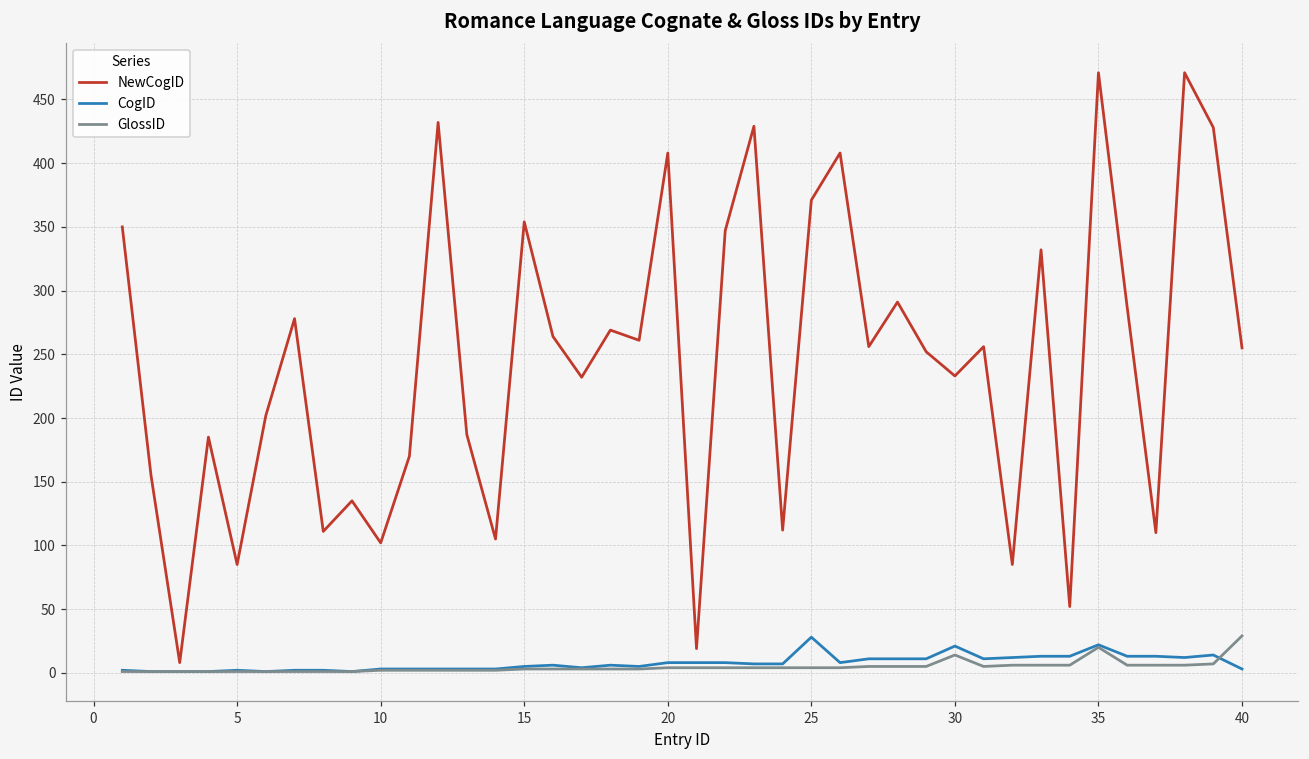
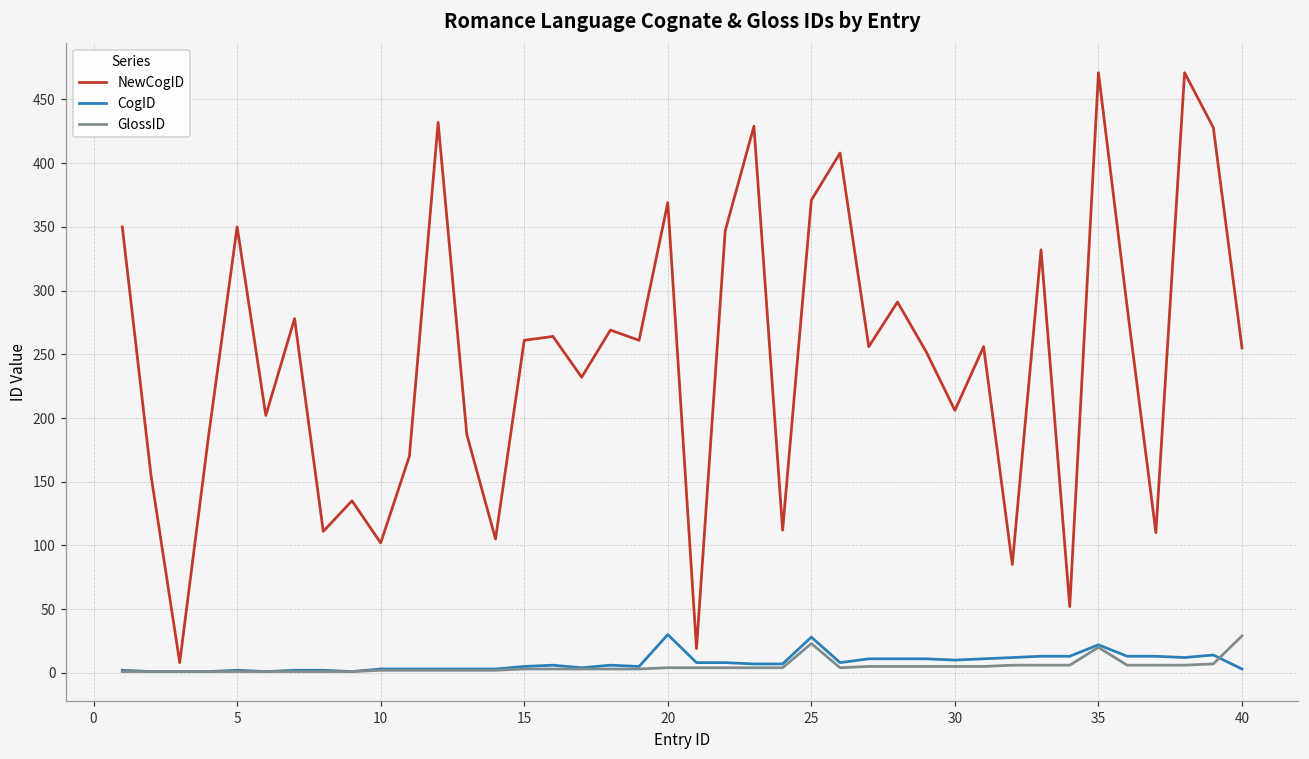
  {
    "NewCogID": {
-     "5": 85,
+     "5": 350,
      "10": 102,
-     "15": 354,
-     "20": 408,
+     "15": 261,
+     "20": 369,
      "25": 371,
-     "30": 233,
+     "30": 206,
      "35": 471,
      "40": 255
    },
    "CogID": {
-     "20": 8,
+     "20": 30,
      "25": 28,
-     "30": 21,
+     "30": 10,
      "40": 3
    },
    "GlossID": {
      "20": 4,
-     "25": 4,
-     "30": 14,
+     "25": 23,
+     "30": 5,
      "40": 29
    }
  }
